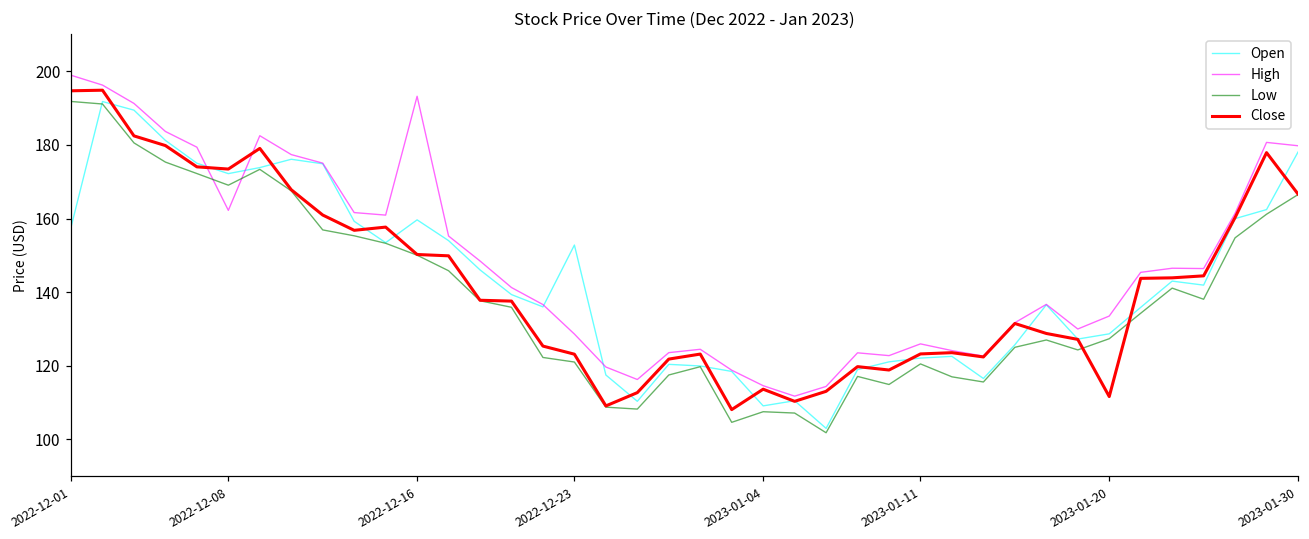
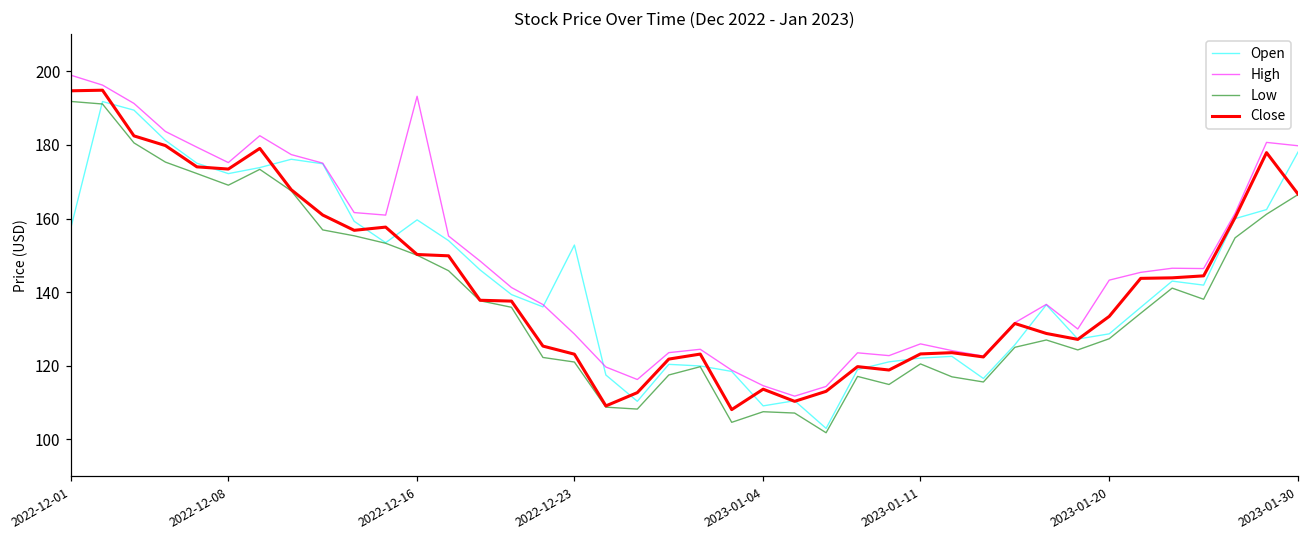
  {
    "Open": {
      "2022-12-01": 158,
      "2022-12-08": 172,
      "2022-12-16": 160,
      "2022-12-23": 153,
      "2023-01-04": 109,
      "2023-01-11": 122,
      "2023-01-20": 129,
      "2023-01-30": 178
    },
    "High": {
      "2022-12-01": 199,
-     "2022-12-08": 162,
+     "2022-12-08": 175,
      "2022-12-16": 193,
      "2022-12-23": 129,
      "2023-01-04": 115,
      "2023-01-11": 126,
-     "2023-01-20": 134,
+     "2023-01-20": 143,
      "2023-01-30": 180
    },
    "Low": {
      "2022-12-01": 192,
      "2022-12-08": 169,
      "2022-12-23": 121,
      "2023-01-04": 108,
      "2023-01-11": 121,
      "2023-01-20": 127
    },
    "Close": {
      "2022-12-01": 195,
      "2022-12-08": 173,
      "2022-12-23": 123,
      "2023-01-04": 114,
      "2023-01-11": 123,
-     "2023-01-20": 112
+     "2023-01-20": 133
    }
  }
